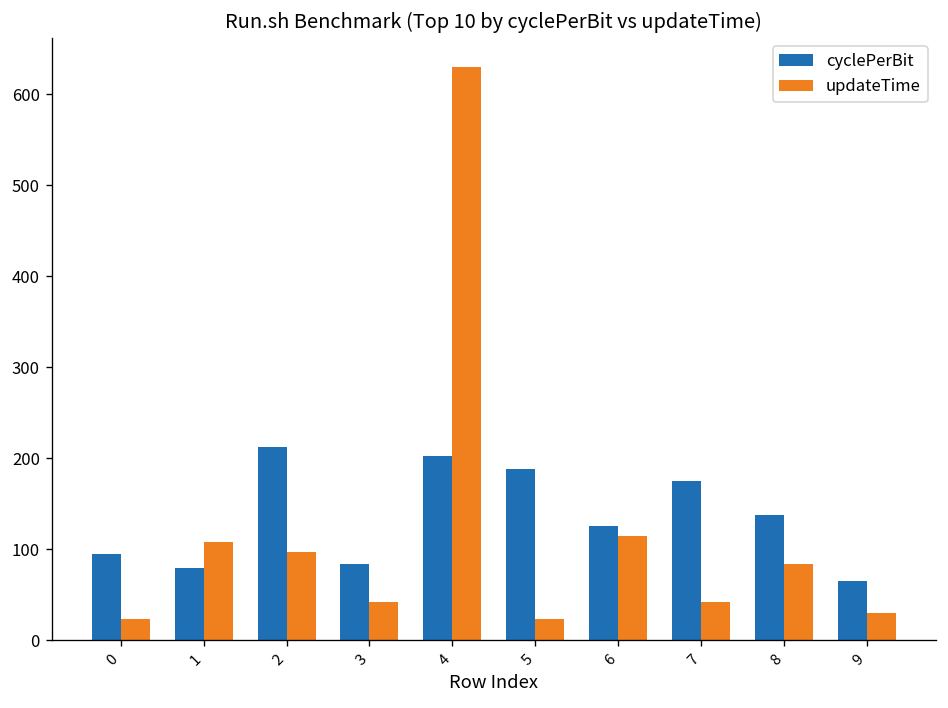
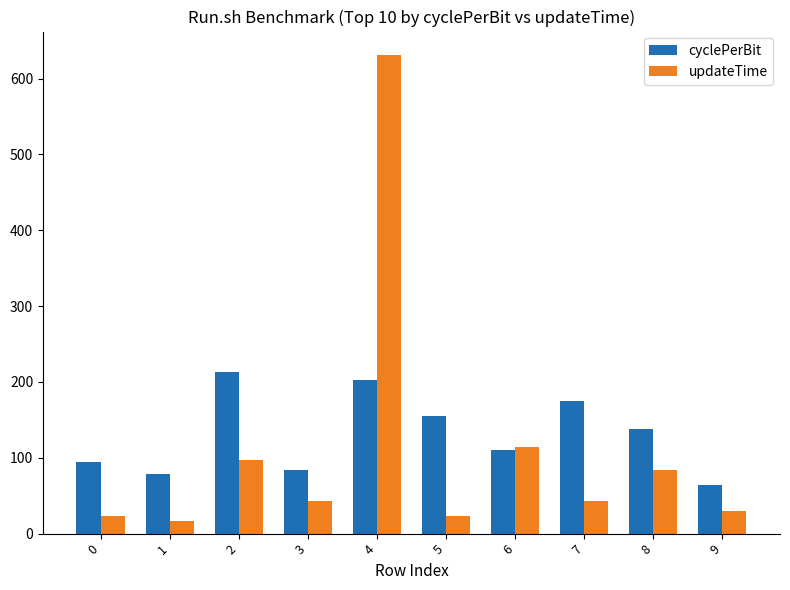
  {
    "cyclePerBit": {
      "0": 90,
      "1": 80,
      "2": 210,
      "3": 80,
      "4": 200,
-     "5": 190,
-     "6": 130,
+     "5": 150,
+     "6": 110,
      "7": 180,
      "8": 140,
      "9": 60
    },
    "updateTime": {
      "0": 20,
-     "1": 110,
+     "1": 20,
      "2": 100,
      "3": 40,
      "4": 630,
      "5": 20,
      "6": 110,
      "7": 40,
      "8": 80,
      "9": 30
    }
  }
